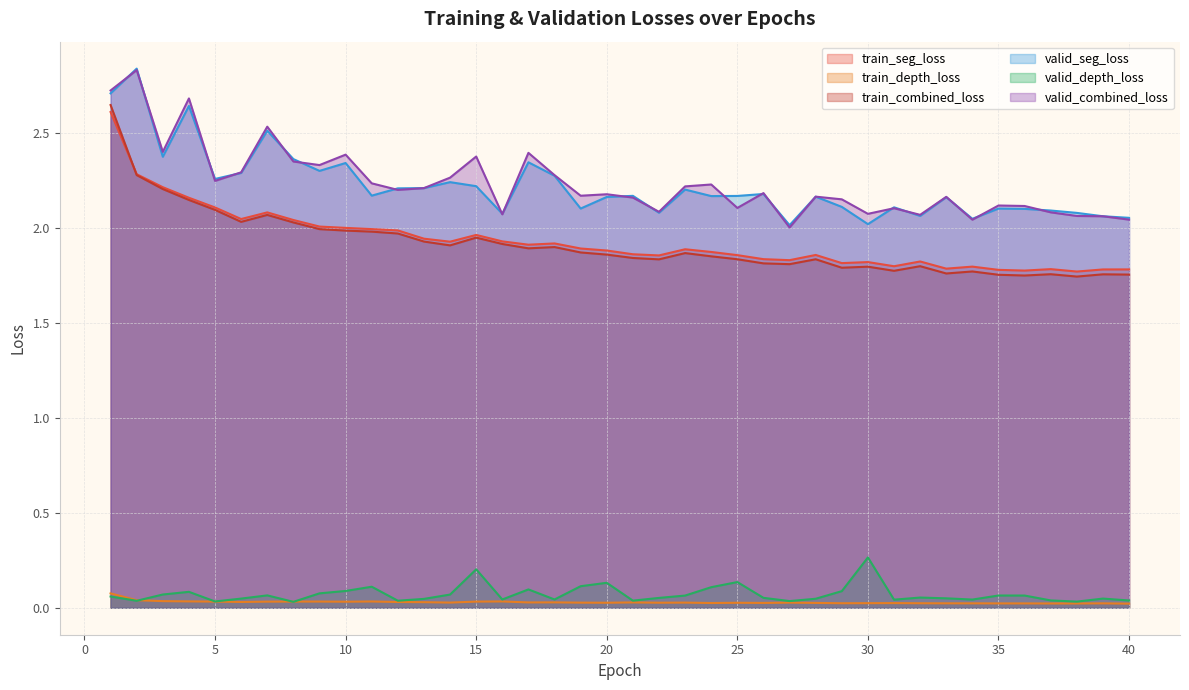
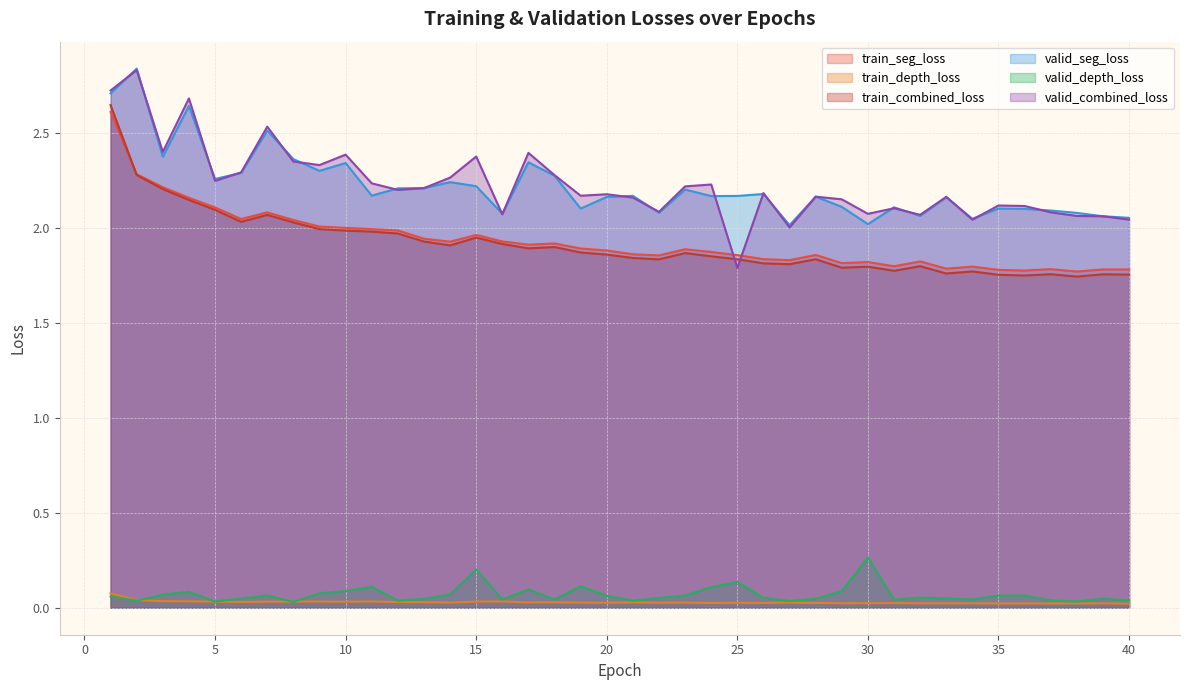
  {
    "valid_seg_loss": {
      "10": 2.34,
      "15": 2.22,
      "20": 2.16,
      "25": 2.17,
      "30": 2.02,
      "35": 2.10
    },
    "valid_depth_loss": {
      "10": 0.09,
      "15": 0.20,
-     "20": 0.13,
+     "20": 0.06,
      "25": 0.14,
      "30": 0.27,
      "35": 0.06,
      "40": 0.04
    },
    "valid_combined_loss": {
      "10": 2.39,
      "15": 2.38,
      "20": 2.18,
-     "25": 2.11,
+     "25": 1.79,
      "30": 2.08,
      "35": 2.12
    }
  }
